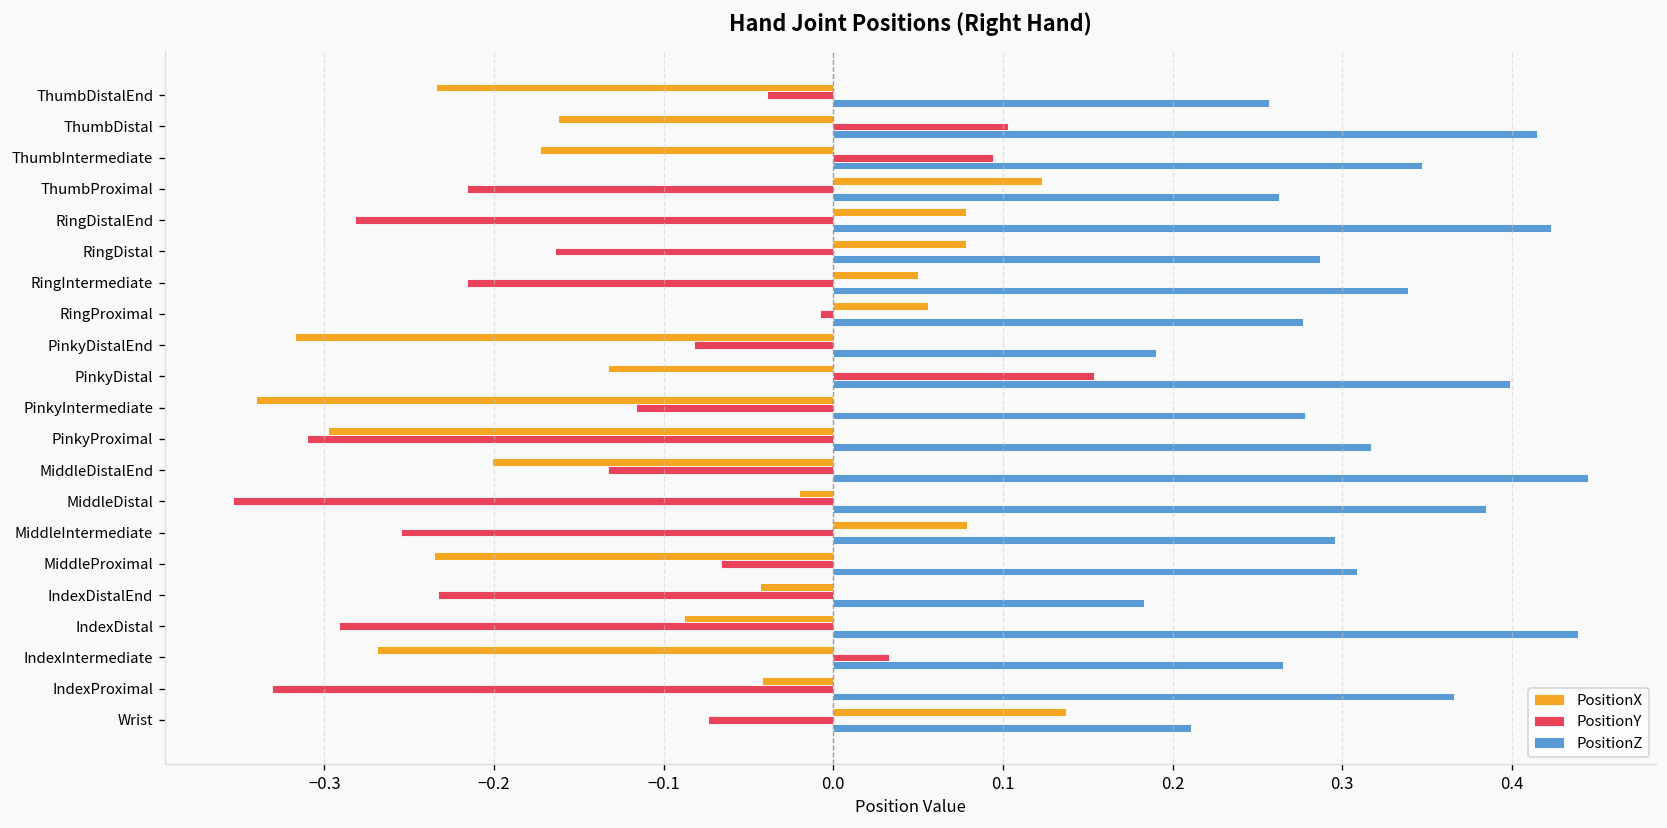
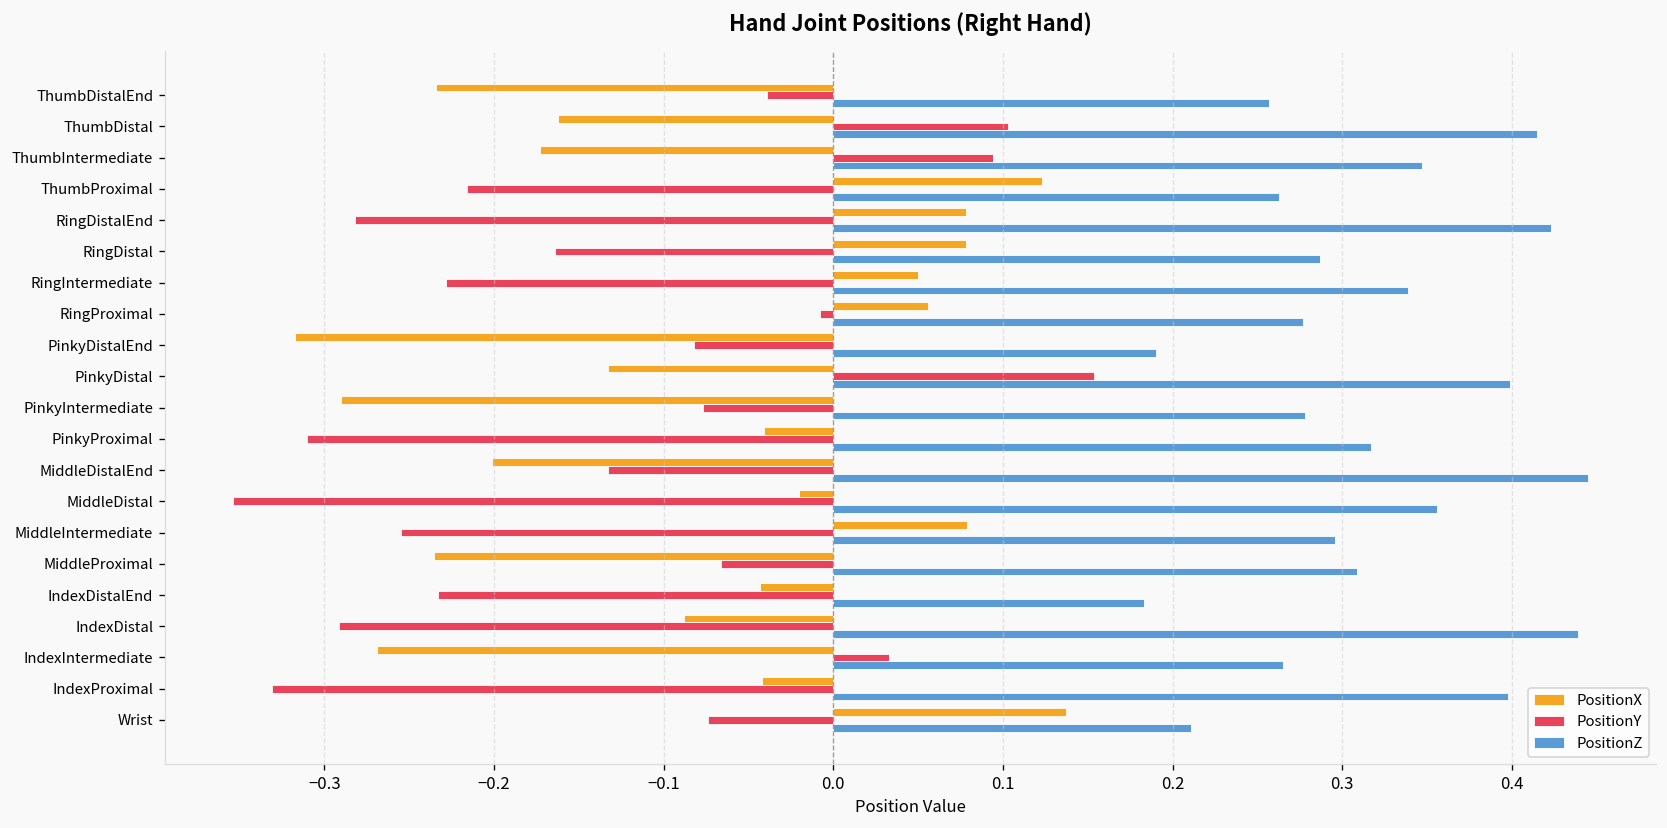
  {
    "PositionX": {
      "ThumbDistalEnd": -0.234,
      "ThumbDistal": -0.162,
      "ThumbIntermediate": -0.173,
      "ThumbProximal": 0.123,
      "RingDistalEnd": 0.078,
      "RingDistal": 0.078,
      "RingIntermediate": 0.050,
      "RingProximal": 0.056,
      "PinkyDistalEnd": -0.317,
      "PinkyDistal": -0.133,
-     "PinkyIntermediate": -0.34,
-     "PinkyProximal": -0.298,
+     "PinkyIntermediate": -0.29,
+     "PinkyProximal": -0.041,
      "MiddleDistalEnd": -0.201,
      "MiddleDistal": -0.020,
      "MiddleIntermediate": 0.079,
      "MiddleProximal": -0.235,
      "IndexDistalEnd": -0.043,
      "IndexDistal": -0.088,
      "IndexIntermediate": -0.269,
      "IndexProximal": -0.042,
      "Wrist": 0.137
    },
    "PositionY": {
      "ThumbDistalEnd": -0.039,
      "ThumbDistal": 0.103,
      "ThumbIntermediate": 0.094,
      "ThumbProximal": -0.216,
      "RingDistalEnd": -0.282,
      "RingDistal": -0.164,
-     "RingIntermediate": -0.216,
+     "RingIntermediate": -0.228,
      "RingProximal": -0.008,
      "PinkyDistalEnd": -0.082,
      "PinkyDistal": 0.154,
-     "PinkyIntermediate": -0.116,
+     "PinkyIntermediate": -0.077,
      "PinkyProximal": -0.310,
      "MiddleDistalEnd": -0.133,
      "MiddleDistal": -0.354,
      "MiddleIntermediate": -0.255,
      "MiddleProximal": -0.066,
      "IndexDistalEnd": -0.233,
      "IndexDistal": -0.291,
      "IndexIntermediate": 0.033,
      "IndexProximal": -0.331,
      "Wrist": -0.074
    },
    "PositionZ": {
      "ThumbDistalEnd": 0.257,
      "ThumbDistal": 0.415,
      "ThumbIntermediate": 0.347,
      "ThumbProximal": 0.263,
      "RingDistalEnd": 0.423,
      "RingDistal": 0.287,
      "RingIntermediate": 0.339,
      "RingProximal": 0.277,
      "PinkyDistalEnd": 0.190,
      "PinkyDistal": 0.399,
      "PinkyIntermediate": 0.278,
      "PinkyProximal": 0.317,
      "MiddleDistalEnd": 0.445,
-     "MiddleDistal": 0.385,
+     "MiddleDistal": 0.356,
      "MiddleIntermediate": 0.296,
      "MiddleProximal": 0.309,
      "IndexDistalEnd": 0.183,
      "IndexDistal": 0.439,
      "IndexIntermediate": 0.265,
-     "IndexProximal": 0.366,
+     "IndexProximal": 0.398,
      "Wrist": 0.211
    }
  }
